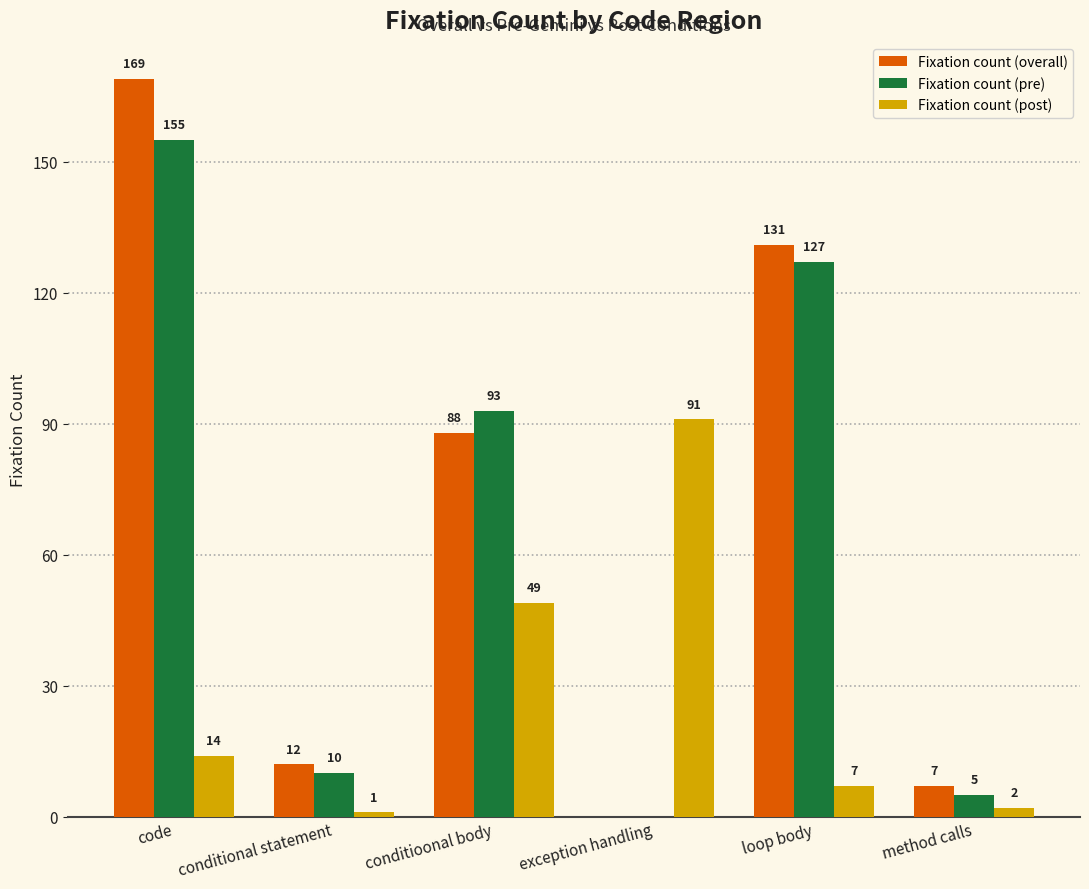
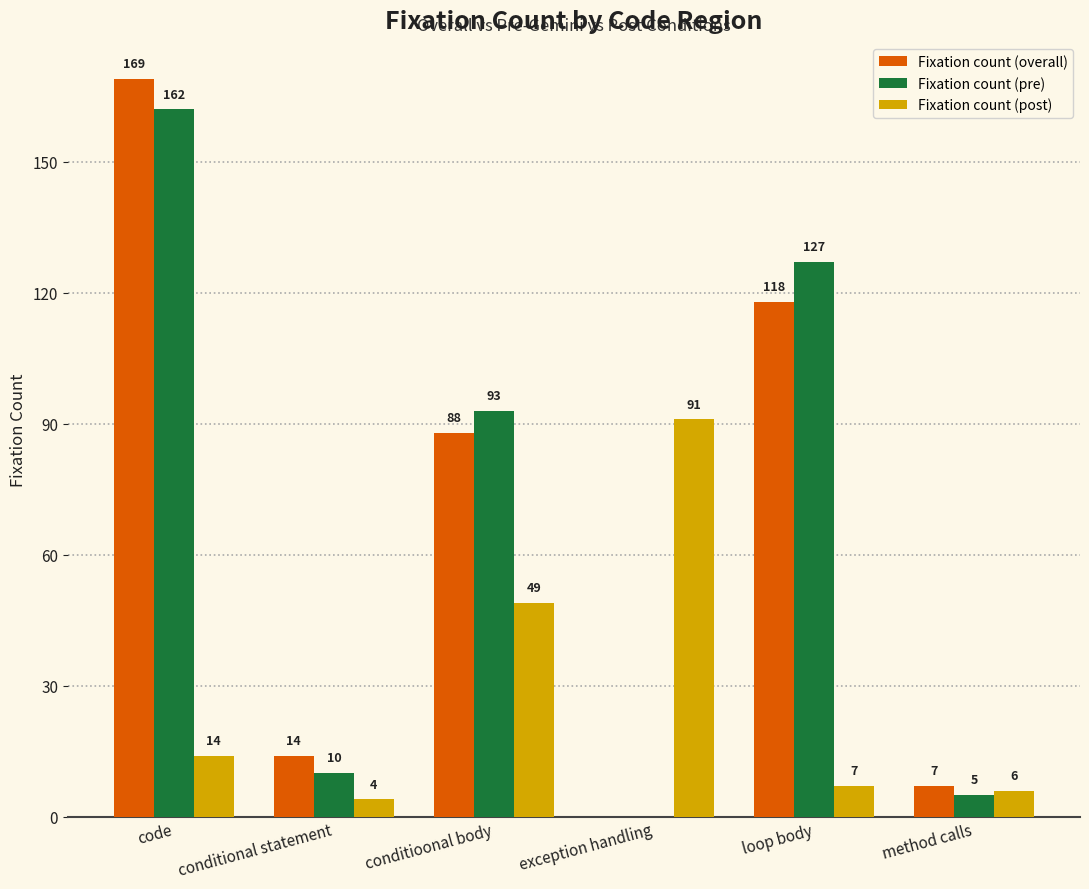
  {
    "Fixation count (overall)": {
      "code": 169,
-     "conditional statement": 12,
+     "conditional statement": 14,
      "conditioonal body": 88,
-     "loop body": 131,
+     "loop body": 118,
      "method calls": 7
    },
    "Fixation count (pre)": {
-     "code": 155,
+     "code": 162,
      "conditional statement": 10,
      "conditioonal body": 93,
      "loop body": 127,
      "method calls": 5
    },
    "Fixation count (post)": {
      "code": 14,
-     "conditional statement": 1,
+     "conditional statement": 4,
      "conditioonal body": 49,
      "exception handling": 91,
      "loop body": 7,
-     "method calls": 2
+     "method calls": 6
    }
  }
